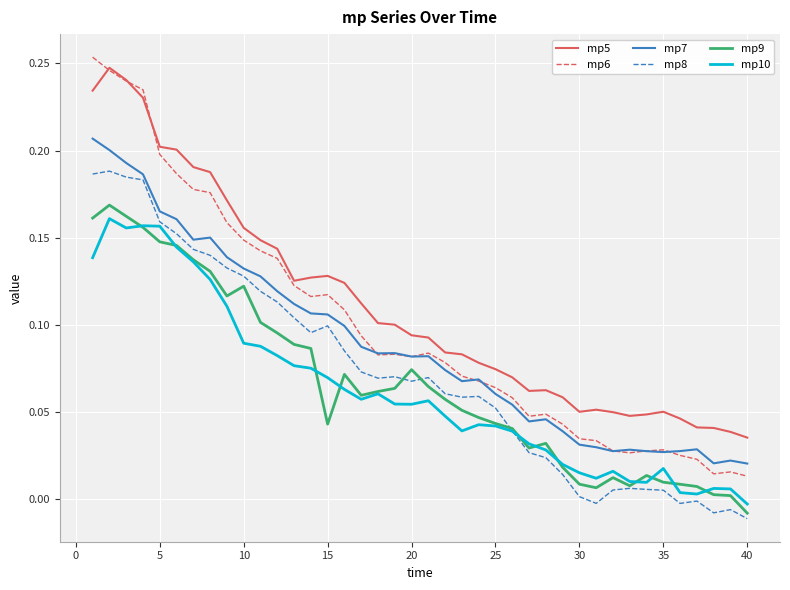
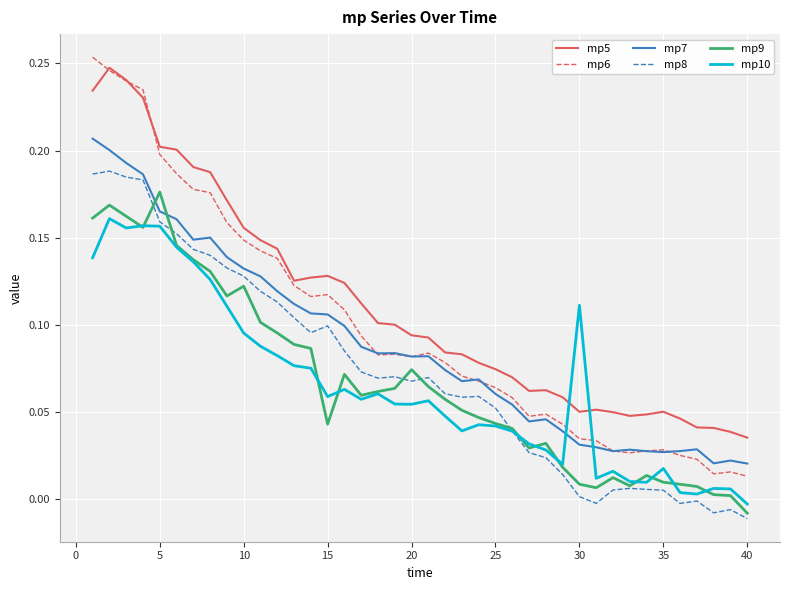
  {
    "mp9": {
-     "5": 0.148,
+     "5": 0.176,
      "10": 0.122,
      "15": 0.043,
      "20": 0.074,
      "30": 0.009,
      "35": 0.010,
      "40": -0.008
    },
    "mp10": {
      "5": 0.157,
-     "10": 0.089,
-     "15": 0.070,
+     "10": 0.095,
+     "15": 0.059,
      "20": 0.054,
-     "30": 0.015,
+     "30": 0.111,
      "35": 0.018,
      "40": -0.003
    }
  }
